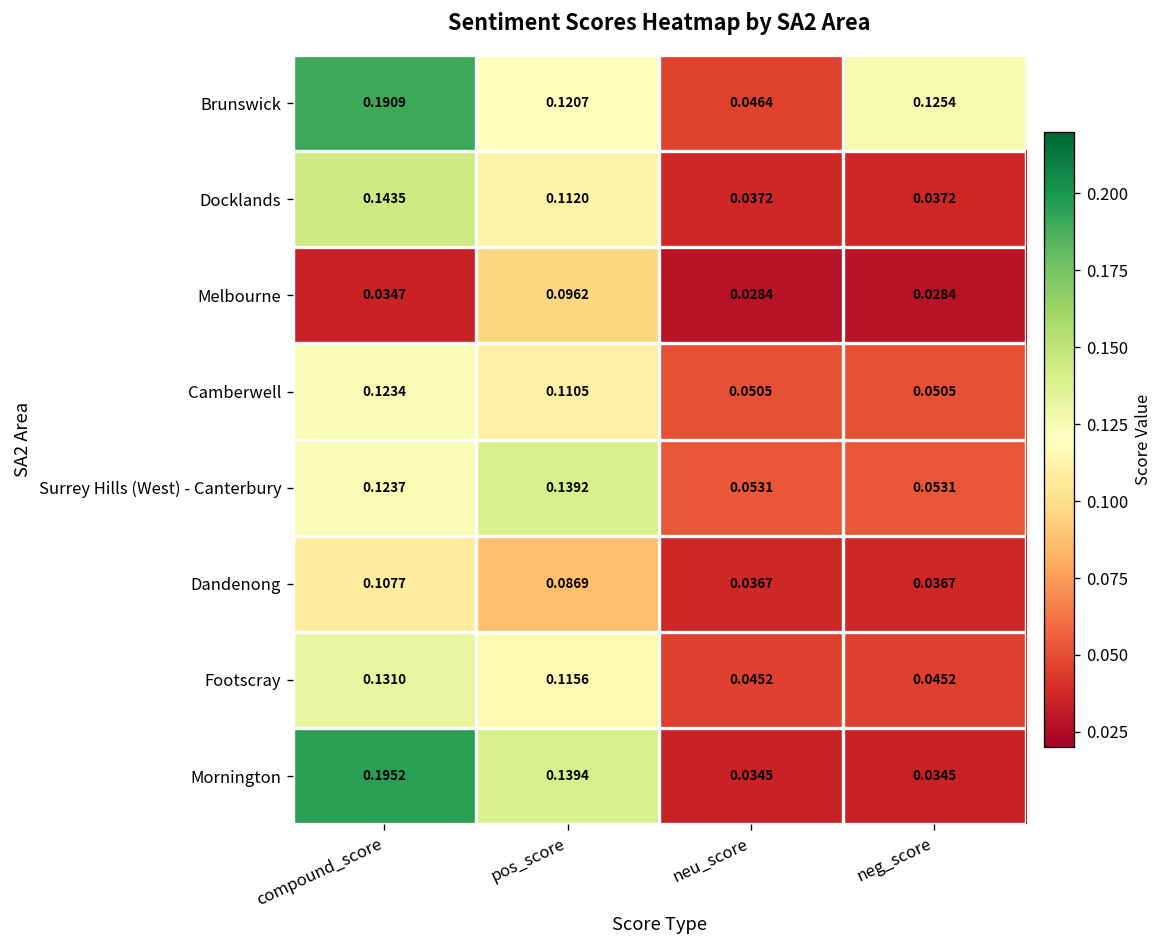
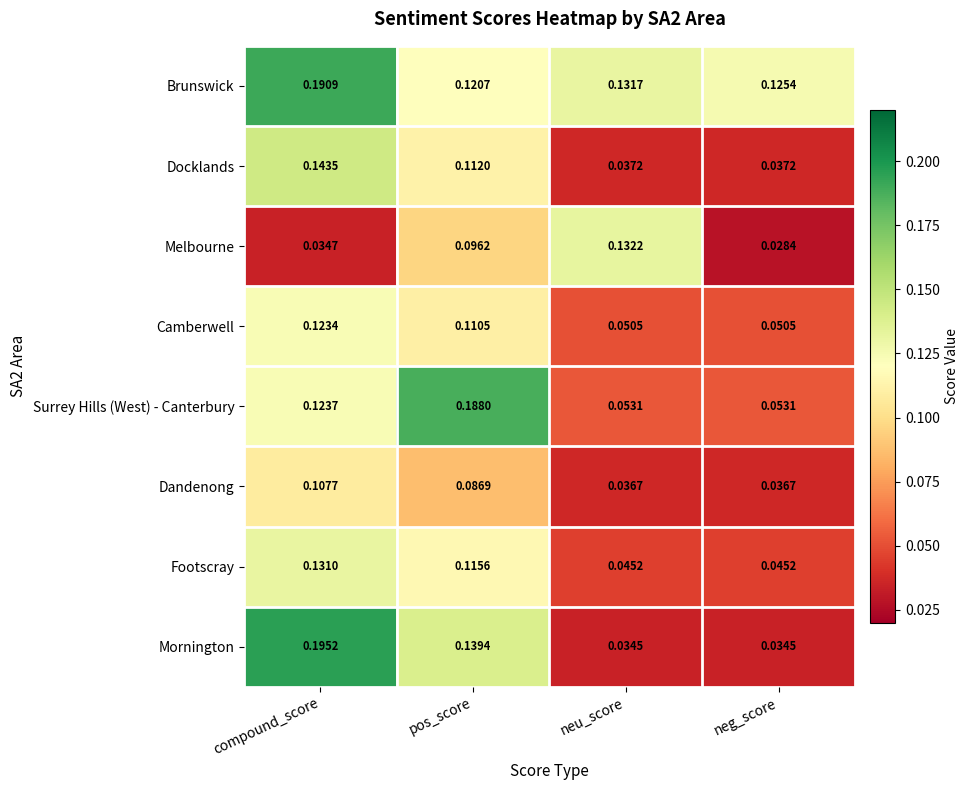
  {
    "Brunswick": {
      "compound_score": 0.1909,
      "pos_score": 0.1207,
-     "neu_score": 0.0464,
+     "neu_score": 0.1317,
      "neg_score": 0.1254
    },
    "Docklands": {
      "compound_score": 0.1435,
      "pos_score": 0.1120,
      "neu_score": 0.0372,
      "neg_score": 0.0372
    },
    "Melbourne": {
      "compound_score": 0.0347,
      "pos_score": 0.0962,
-     "neu_score": 0.0284,
+     "neu_score": 0.1322,
      "neg_score": 0.0284
    },
    "Camberwell": {
      "compound_score": 0.1234,
      "pos_score": 0.1105,
      "neu_score": 0.0505,
      "neg_score": 0.0505
    },
    "Surrey Hills (West) - Canterbury": {
      "compound_score": 0.1237,
-     "pos_score": 0.1392,
+     "pos_score": 0.1880,
      "neu_score": 0.0531,
      "neg_score": 0.0531
    },
    "Dandenong": {
      "compound_score": 0.1077,
      "pos_score": 0.0869,
      "neu_score": 0.0367,
      "neg_score": 0.0367
    },
    "Footscray": {
      "compound_score": 0.1310,
      "pos_score": 0.1156,
      "neu_score": 0.0452,
      "neg_score": 0.0452
    },
    "Mornington": {
      "compound_score": 0.1952,
      "pos_score": 0.1394,
      "neu_score": 0.0345,
      "neg_score": 0.0345
    }
  }
